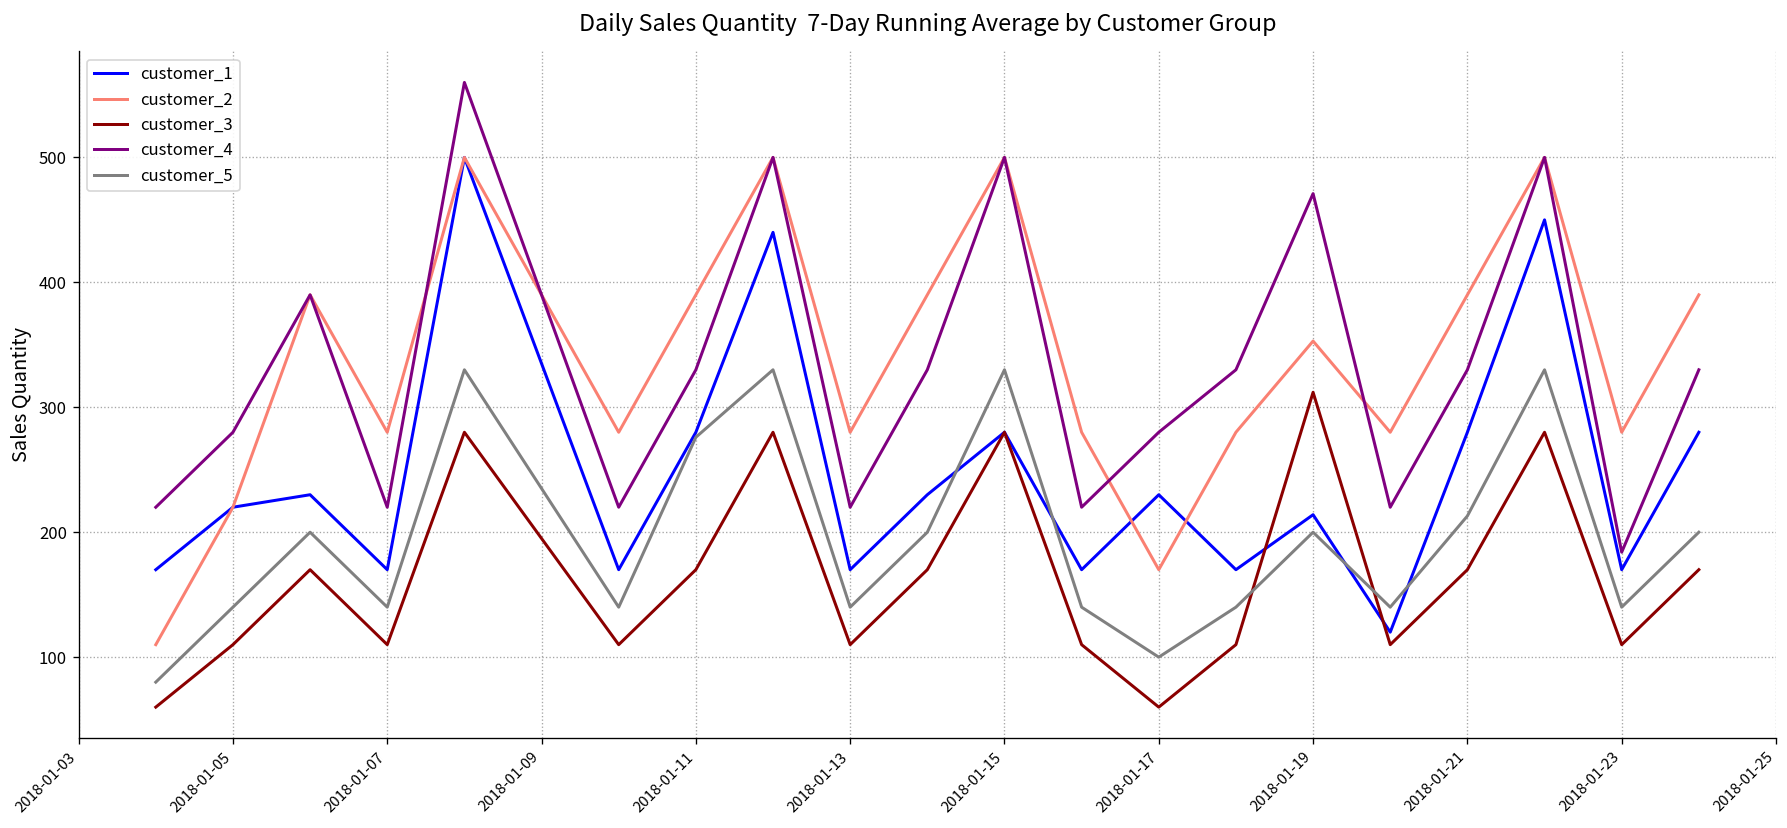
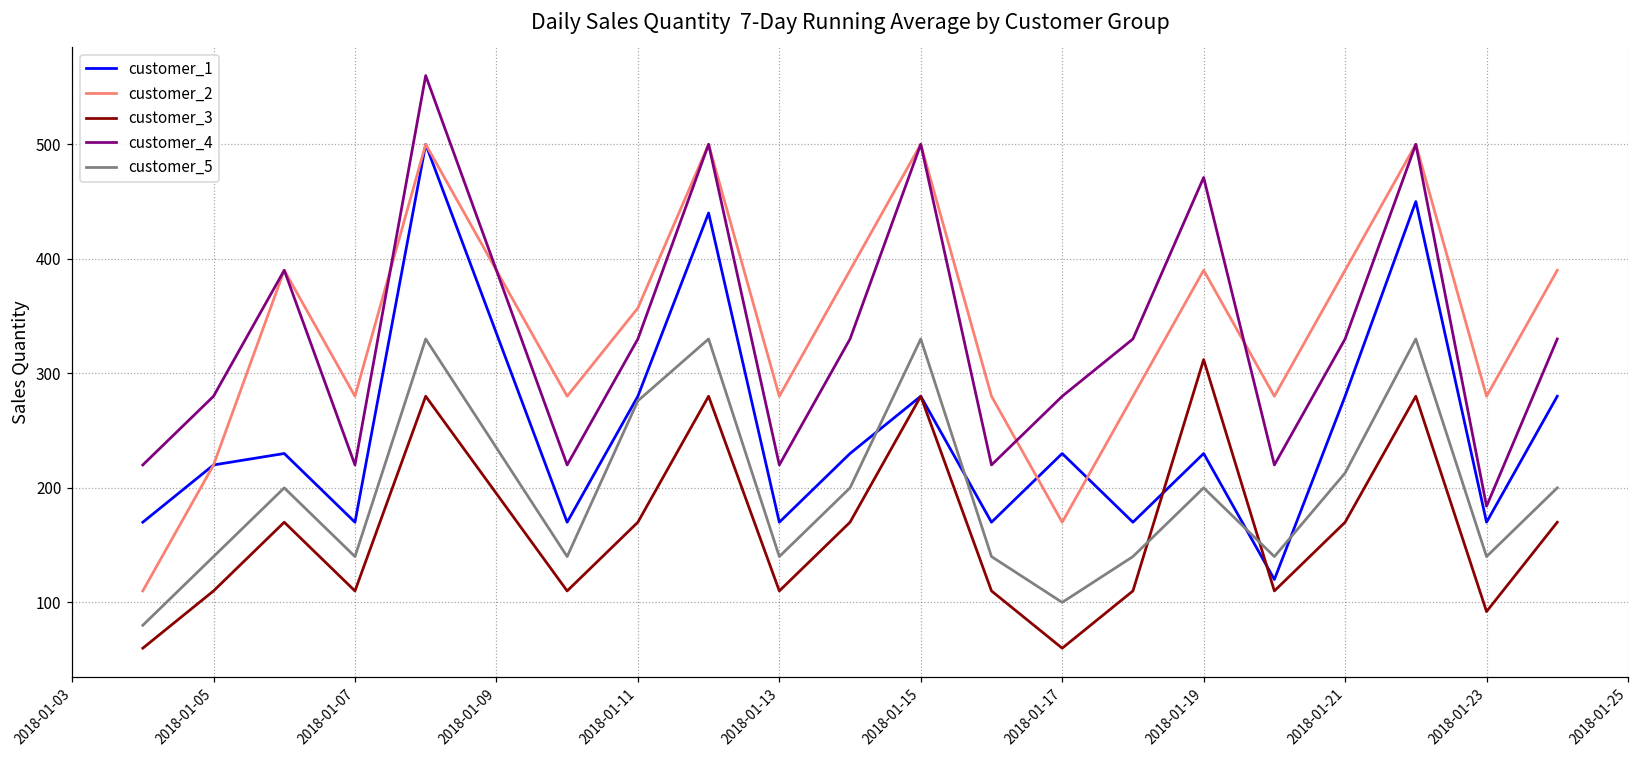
  {
    "customer_1": {
      "2018-01-07": 170,
      "2018-01-11": 280,
      "2018-01-13": 170,
      "2018-01-17": 230,
-     "2018-01-19": 214,
+     "2018-01-19": 230,
      "2018-01-21": 280,
      "2018-01-23": 170
    },
    "customer_2": {
      "2018-01-07": 280,
-     "2018-01-11": 390,
+     "2018-01-11": 357,
      "2018-01-13": 280,
      "2018-01-17": 170,
-     "2018-01-19": 353,
+     "2018-01-19": 390,
      "2018-01-21": 390,
      "2018-01-23": 280
    },
    "customer_3": {
      "2018-01-05": 110,
      "2018-01-07": 110,
      "2018-01-11": 170,
      "2018-01-13": 110,
      "2018-01-17": 60,
      "2018-01-19": 312,
      "2018-01-21": 170,
-     "2018-01-23": 110
+     "2018-01-23": 92
    },
    "customer_4": {
      "2018-01-05": 280,
      "2018-01-07": 220,
      "2018-01-11": 330,
      "2018-01-13": 220,
      "2018-01-17": 280,
      "2018-01-19": 471,
      "2018-01-21": 330,
      "2018-01-23": 184
    },
    "customer_5": {
      "2018-01-05": 140,
      "2018-01-07": 140,
      "2018-01-11": 276,
      "2018-01-13": 140,
      "2018-01-15": 330,
      "2018-01-17": 100,
      "2018-01-19": 200,
      "2018-01-21": 213,
      "2018-01-23": 140
    }
  }
